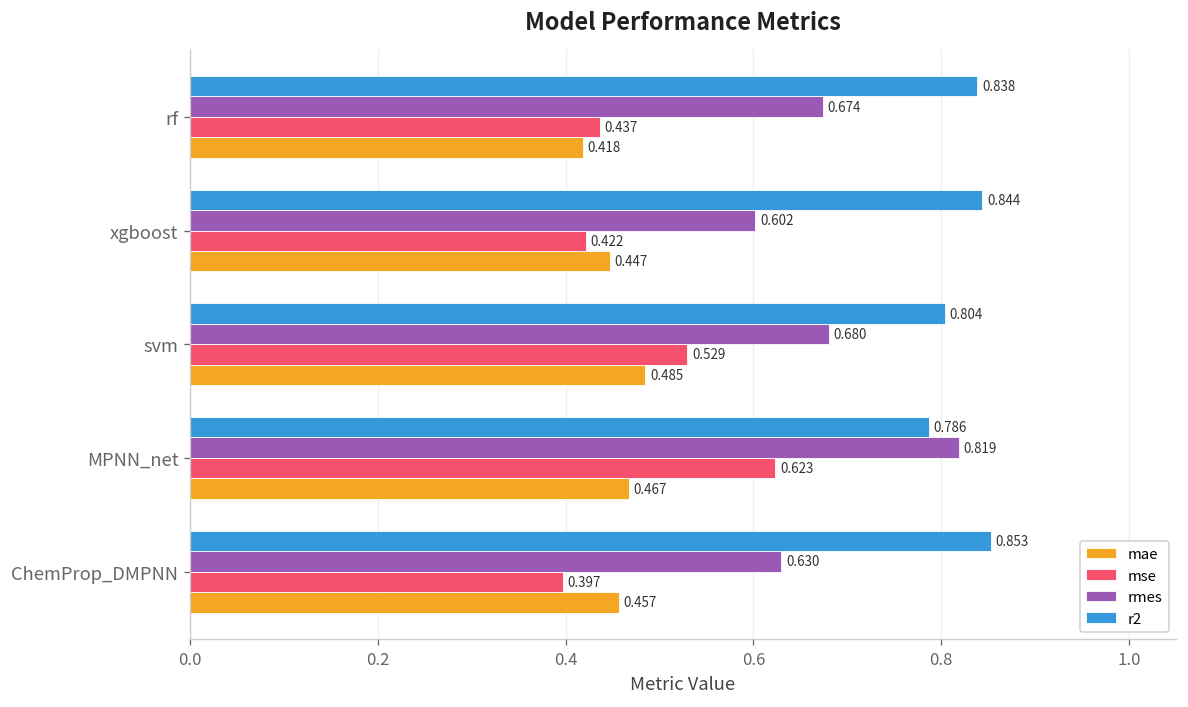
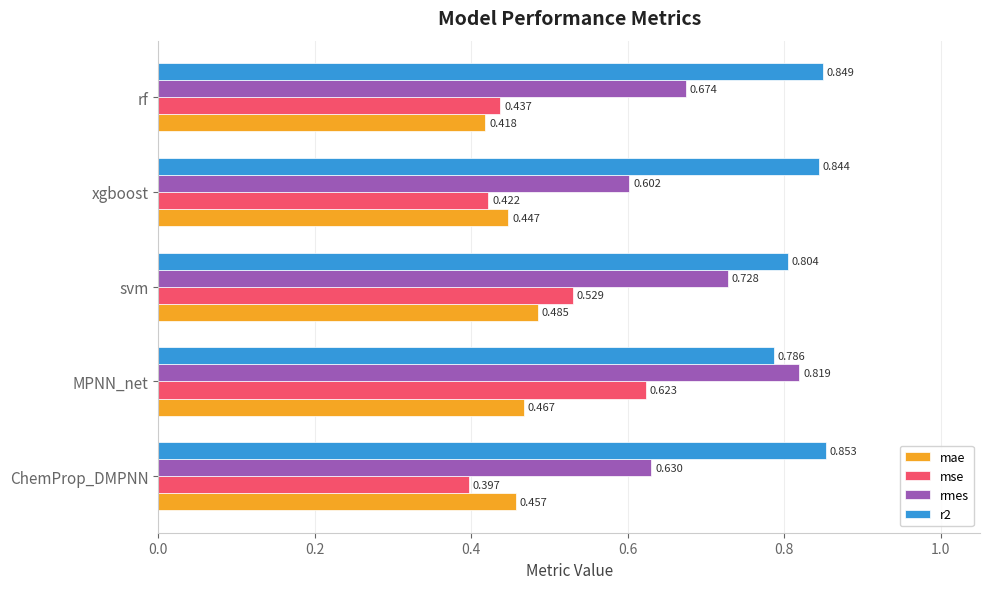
  {
    "mae": {
      "rf": 0.418,
      "xgboost": 0.447,
      "svm": 0.485,
      "MPNN_net": 0.467,
      "ChemProp_DMPNN": 0.457
    },
    "mse": {
      "rf": 0.437,
      "xgboost": 0.422,
      "svm": 0.529,
      "MPNN_net": 0.623,
      "ChemProp_DMPNN": 0.397
    },
    "rmes": {
      "rf": 0.674,
      "xgboost": 0.602,
-     "svm": 0.680,
+     "svm": 0.728,
      "MPNN_net": 0.819,
      "ChemProp_DMPNN": 0.630
    },
    "r2": {
-     "rf": 0.838,
+     "rf": 0.849,
      "xgboost": 0.844,
      "svm": 0.804,
      "MPNN_net": 0.786,
      "ChemProp_DMPNN": 0.853
    }
  }
